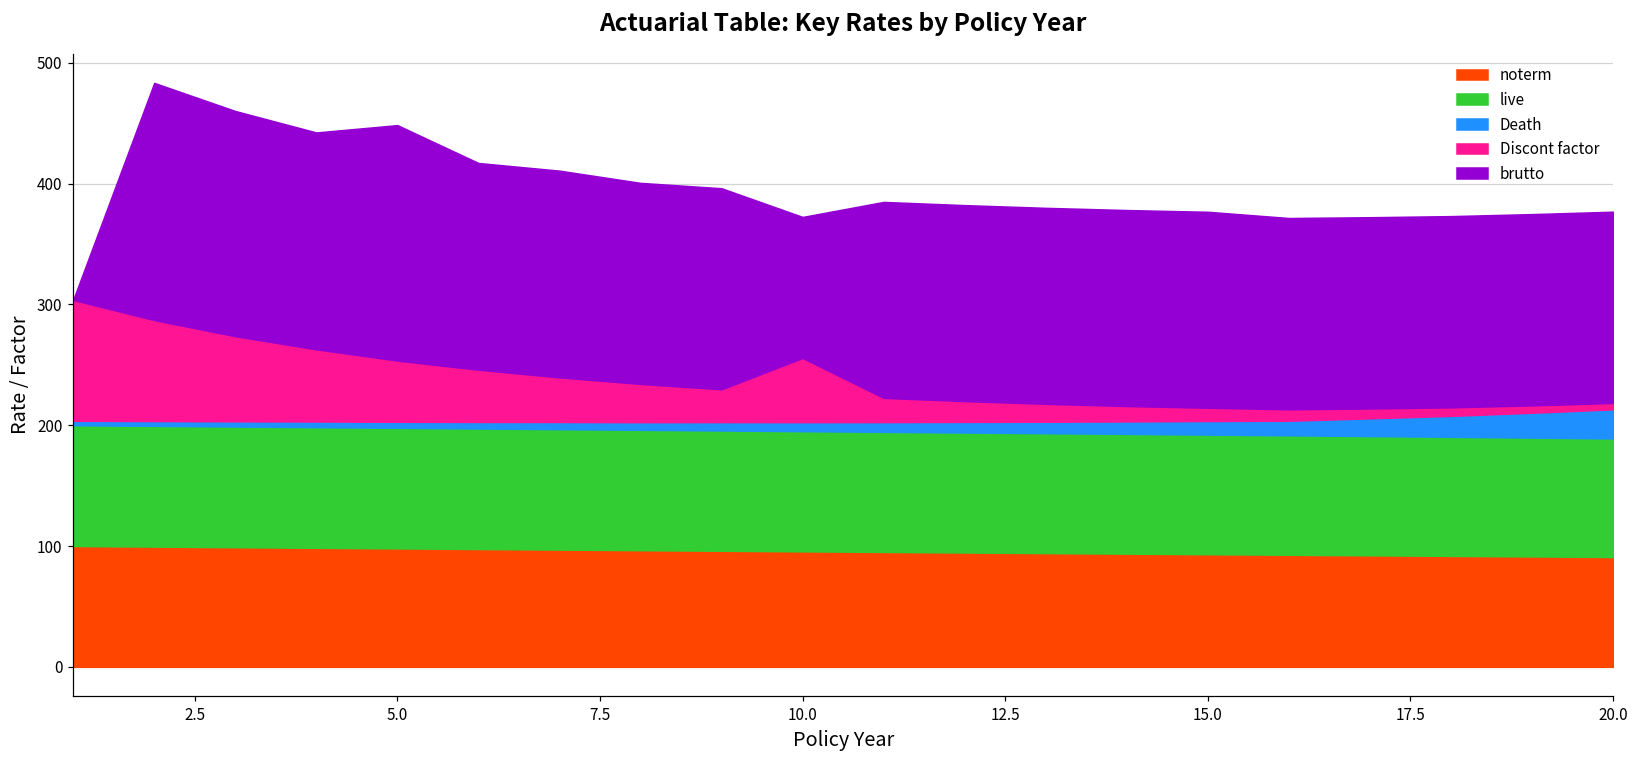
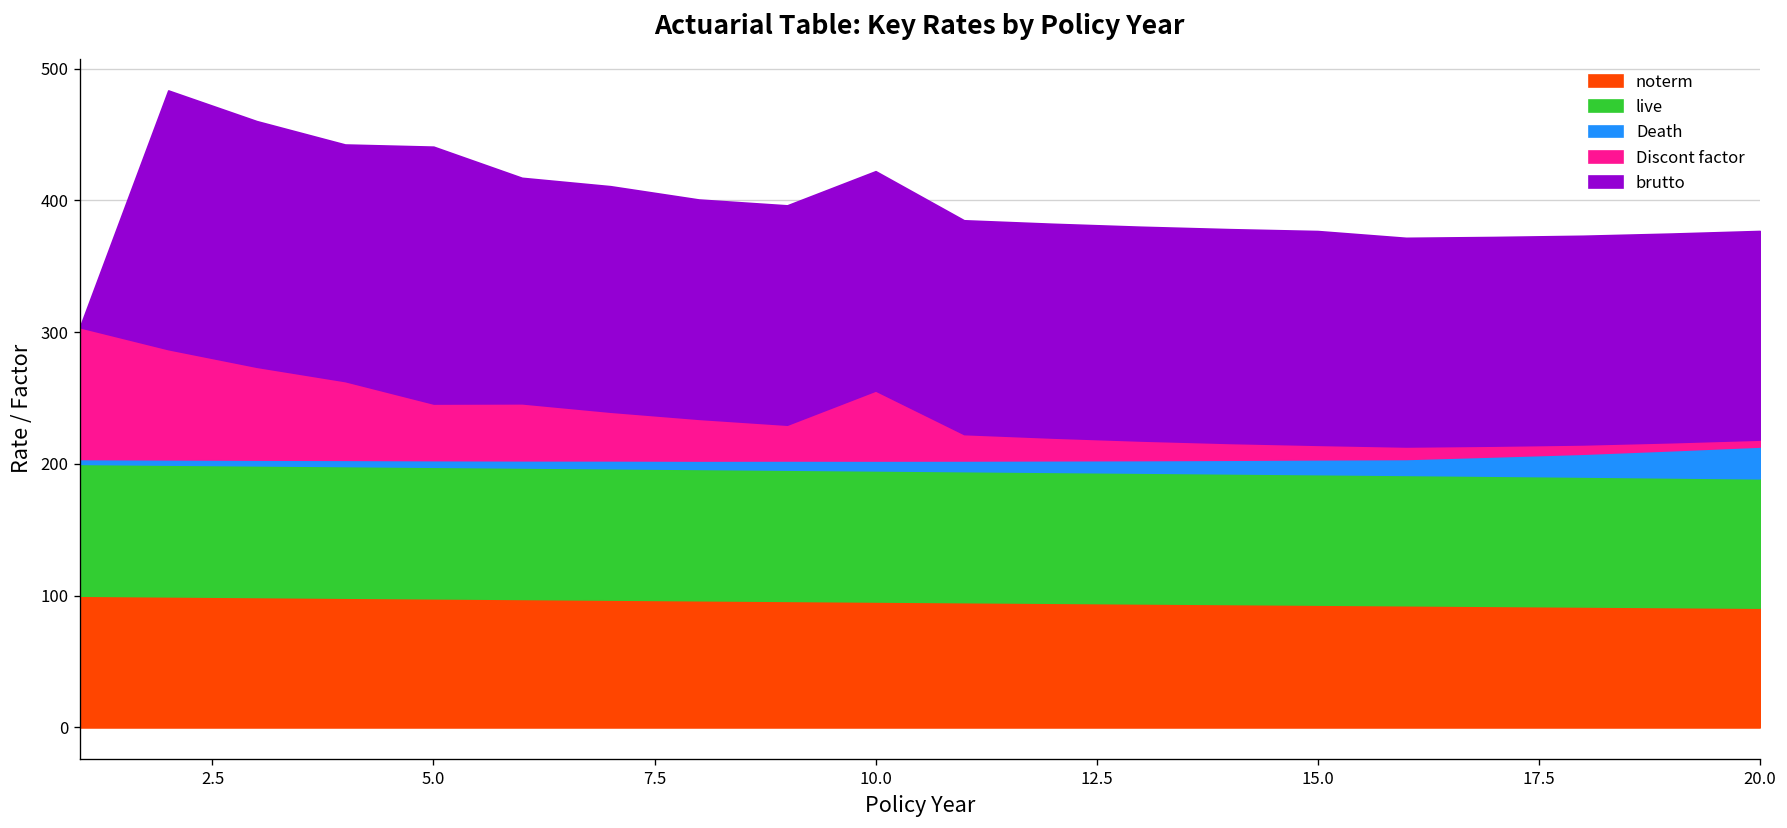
  {
    "Discont factor": {
-     "5.0": 51
+     "5.0": 43
    },
    "brutto": {
      "5.0": 195,
-     "10.0": 117,
+     "10.0": 166,
      "15.0": 162,
      "20.0": 158
    }
  }
